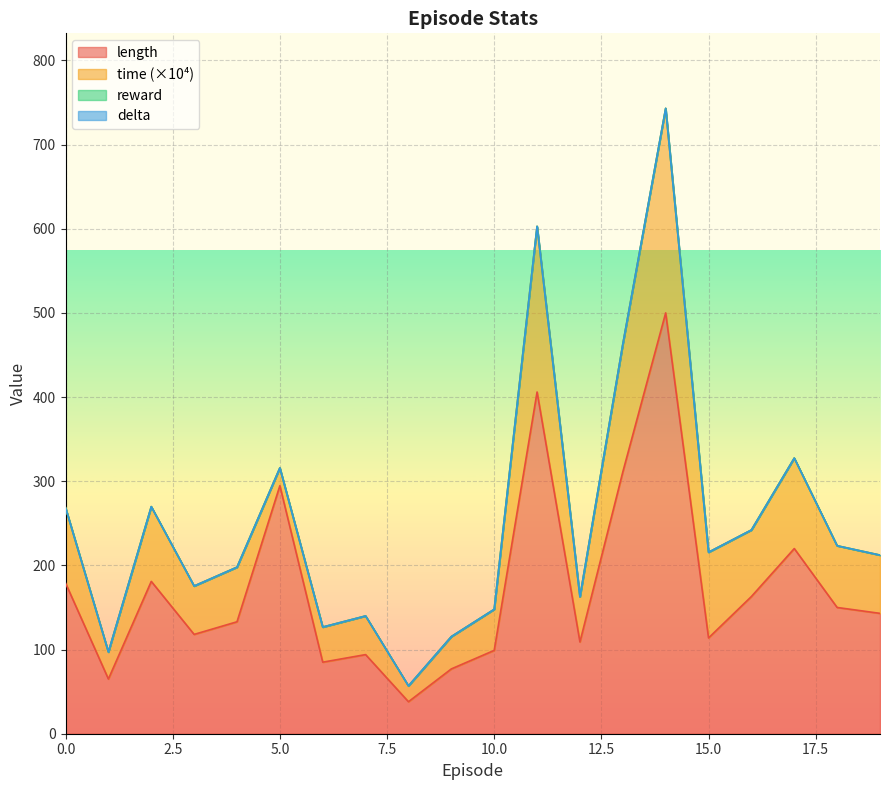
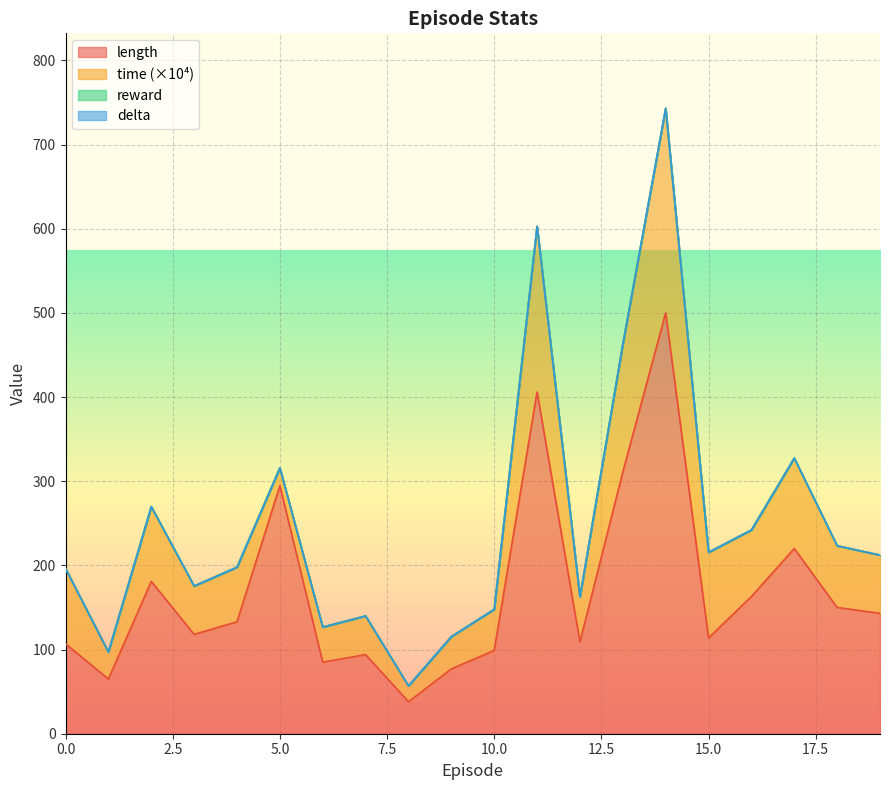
  {
    "length": {
-     "0.0": 180,
+     "0.0": 110,
      "5.0": 290,
      "10.0": 100,
      "15.0": 110
    }
  }
